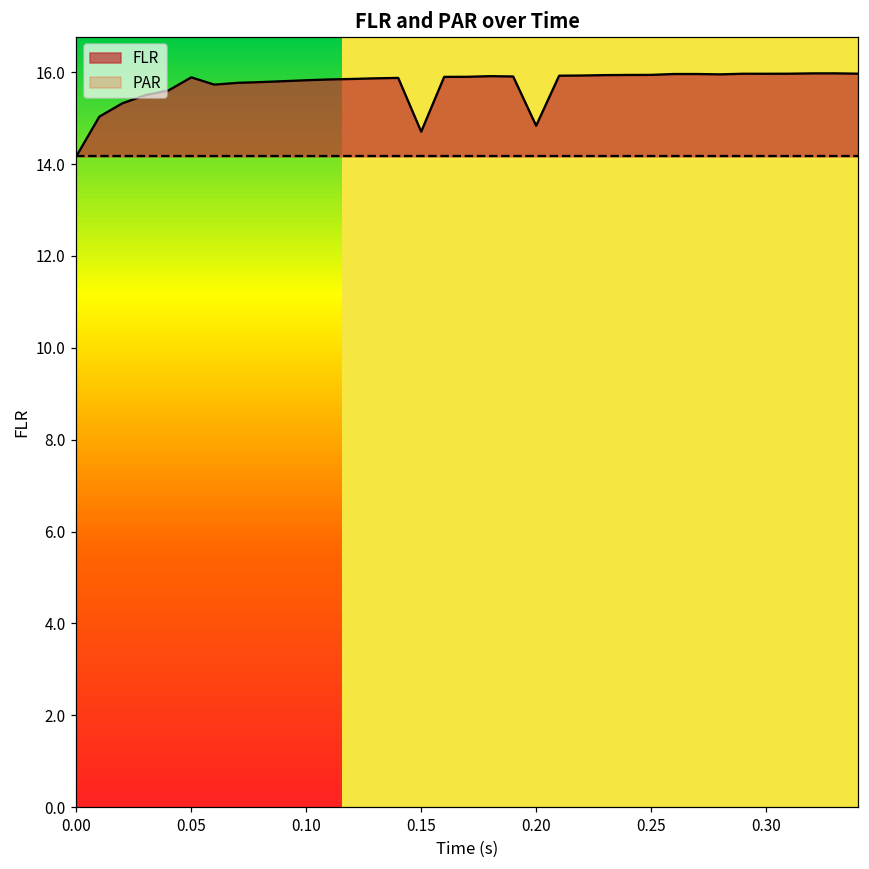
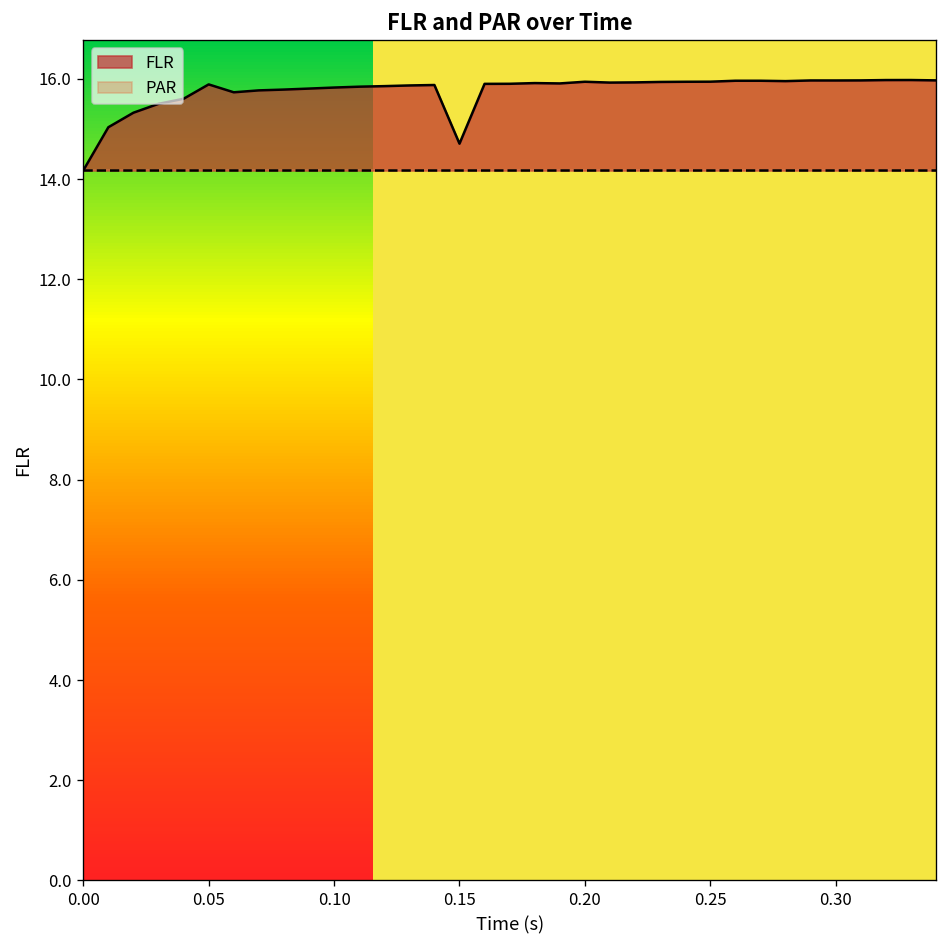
  {
    "FLR": {
      "0.05": 15.9,
      "0.10": 15.8,
      "0.15": 14.7,
-     "0.20": 14.8,
+     "0.20": 15.9,
      "0.25": 15.9,
      "0.30": 16.0
    },
    "PAR": {
      "0.05": 14.2,
      "0.10": 14.2,
      "0.15": 14.2,
      "0.20": 14.2,
      "0.25": 14.2,
      "0.30": 14.2
    }
  }
